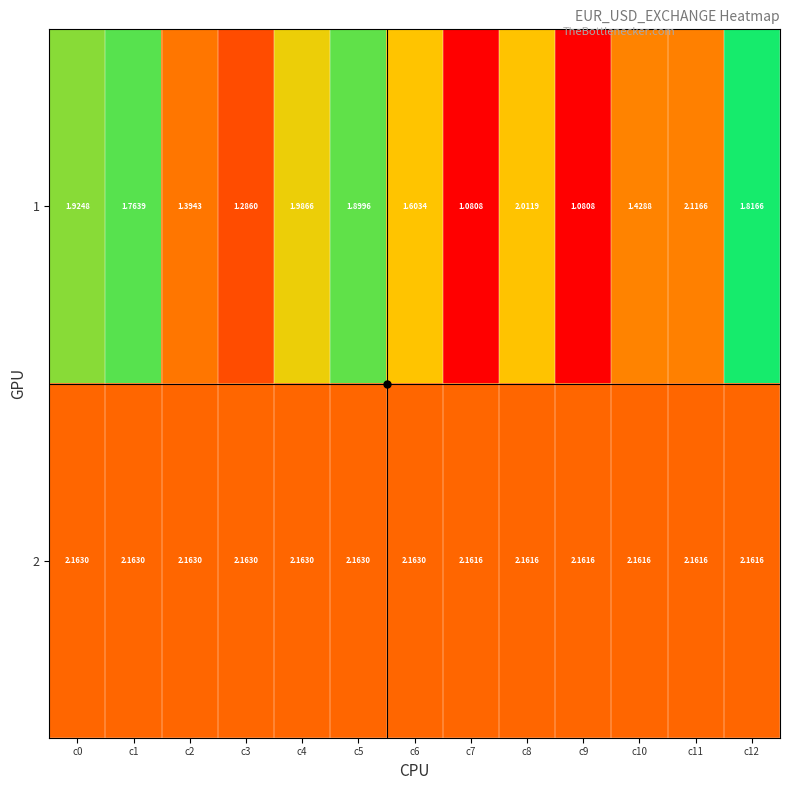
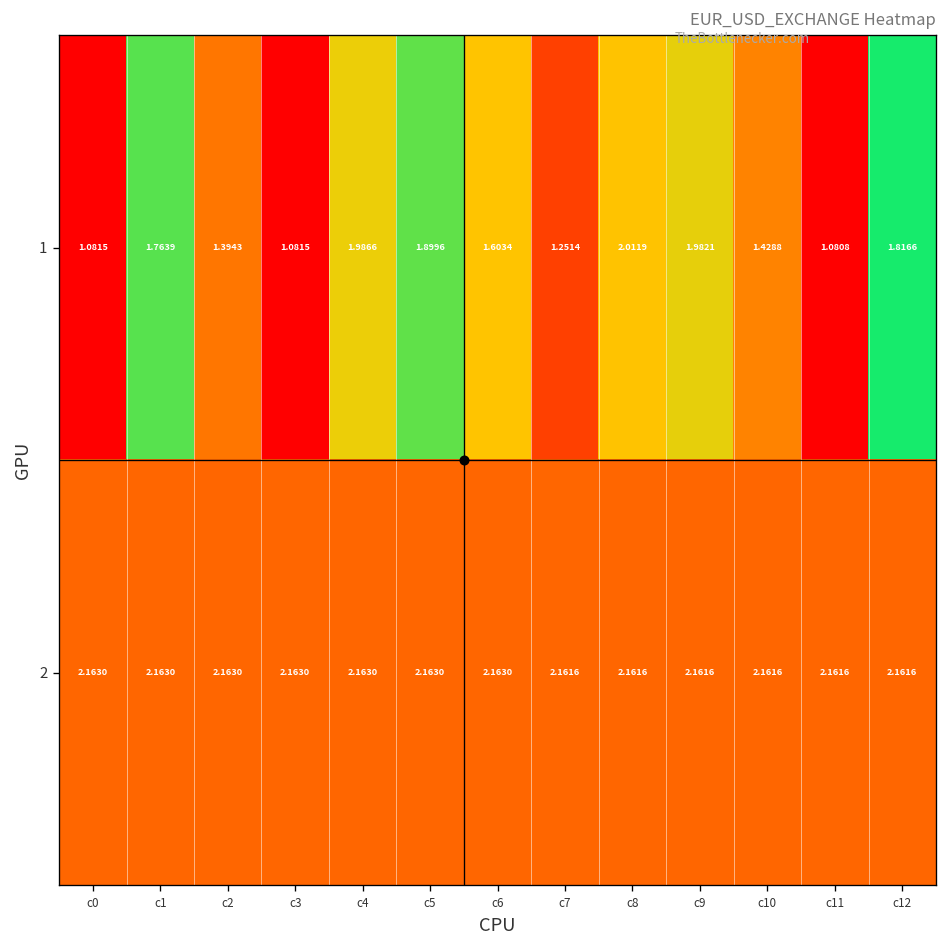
  {
    "1": {
-     "c0": 1.9248,
+     "c0": 1.0815,
      "c1": 1.7639,
      "c2": 1.3943,
-     "c3": 1.2860,
+     "c3": 1.0815,
      "c4": 1.9866,
      "c5": 1.8996,
      "c6": 1.6034,
-     "c7": 1.0808,
+     "c7": 1.2514,
      "c8": 2.0119,
-     "c9": 1.0808,
+     "c9": 1.9821,
      "c10": 1.4288,
-     "c11": 2.1166,
+     "c11": 1.0808,
      "c12": 1.8166
    },
    "2": {
      "c0": 2.1630,
      "c1": 2.1630,
      "c2": 2.1630,
      "c3": 2.1630,
      "c4": 2.1630,
      "c5": 2.1630,
      "c6": 2.1630,
      "c7": 2.1616,
      "c8": 2.1616,
      "c9": 2.1616,
      "c10": 2.1616,
      "c11": 2.1616,
      "c12": 2.1616
    }
  }
